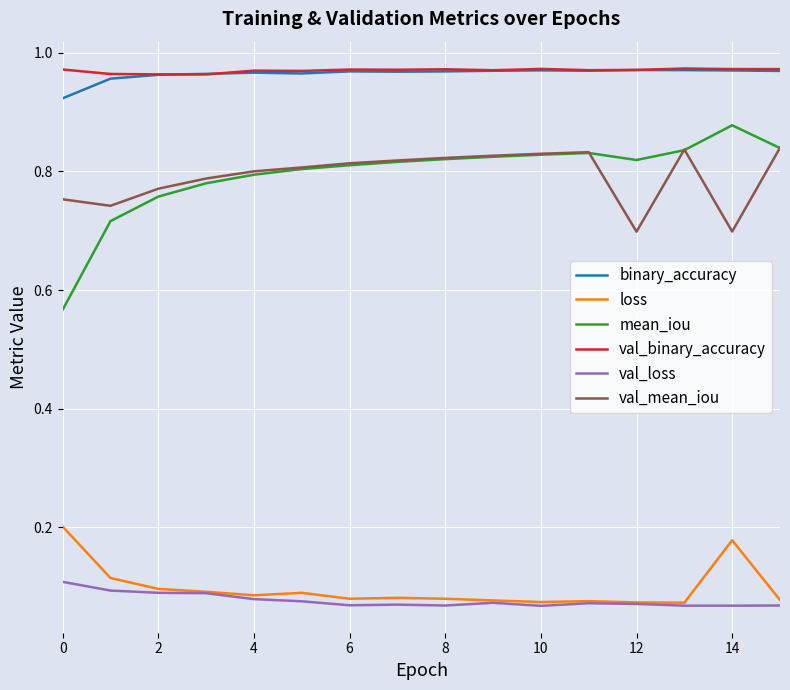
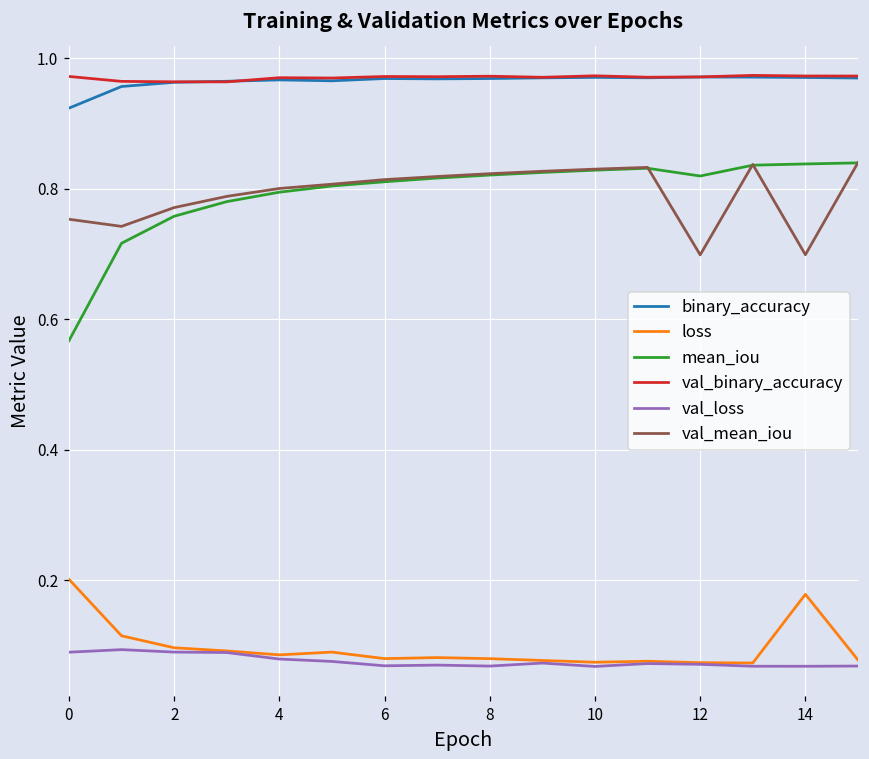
  {
    "binary_accuracy": {
      "0": 0.92
    },
    "loss": {
      "0": 0.20,
      "2": 0.10,
      "4": 0.09,
      "6": 0.08,
      "8": 0.08,
      "10": 0.07,
      "14": 0.18
    },
    "mean_iou": {
      "0": 0.57,
      "2": 0.76,
      "4": 0.79,
      "12": 0.82,
-     "14": 0.88
+     "14": 0.84
    },
    "val_binary_accuracy": {
      "0": 0.97
    },
    "val_loss": {
-     "0": 0.11,
+     "0": 0.09,
      "2": 0.09,
      "4": 0.08,
      "6": 0.07,
      "8": 0.07,
      "10": 0.07,
      "14": 0.07
    },
    "val_mean_iou": {
      "0": 0.75,
      "2": 0.77,
      "4": 0.80,
      "12": 0.70,
      "14": 0.70
    }
  }
